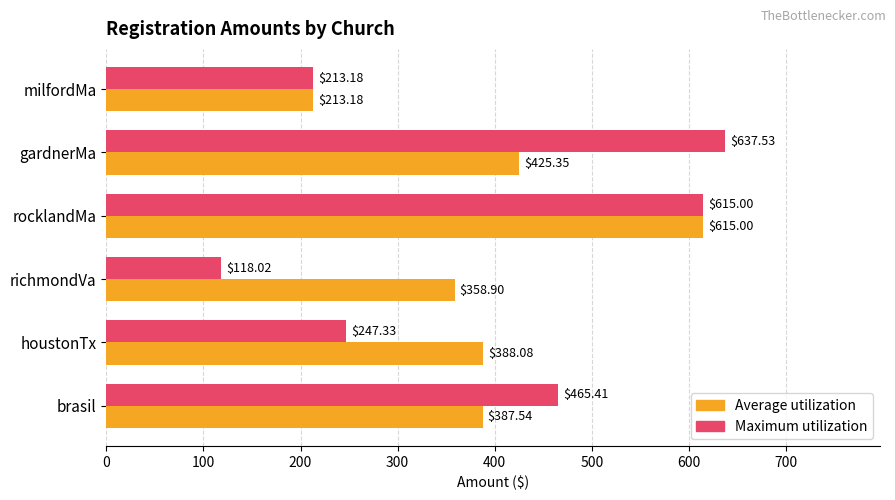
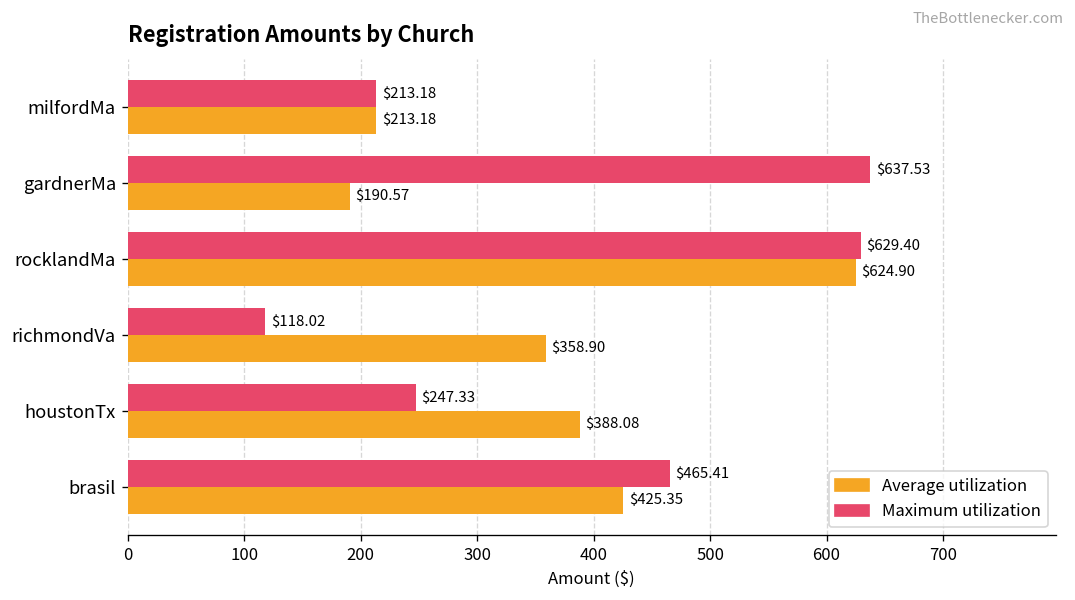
  {
    "Average utilization": {
      "milfordMa": "$213.18",
-     "gardnerMa": "$425.35",
-     "rocklandMa": "$615.00",
+     "gardnerMa": "$190.57",
+     "rocklandMa": "$624.90",
      "richmondVa": "$358.90",
      "houstonTx": "$388.08",
-     "brasil": "$387.54"
+     "brasil": "$425.35"
    },
    "Maximum utilization": {
      "milfordMa": "$213.18",
      "gardnerMa": "$637.53",
-     "rocklandMa": "$615.00",
+     "rocklandMa": "$629.40",
      "richmondVa": "$118.02",
      "houstonTx": "$247.33",
      "brasil": "$465.41"
    }
  }
